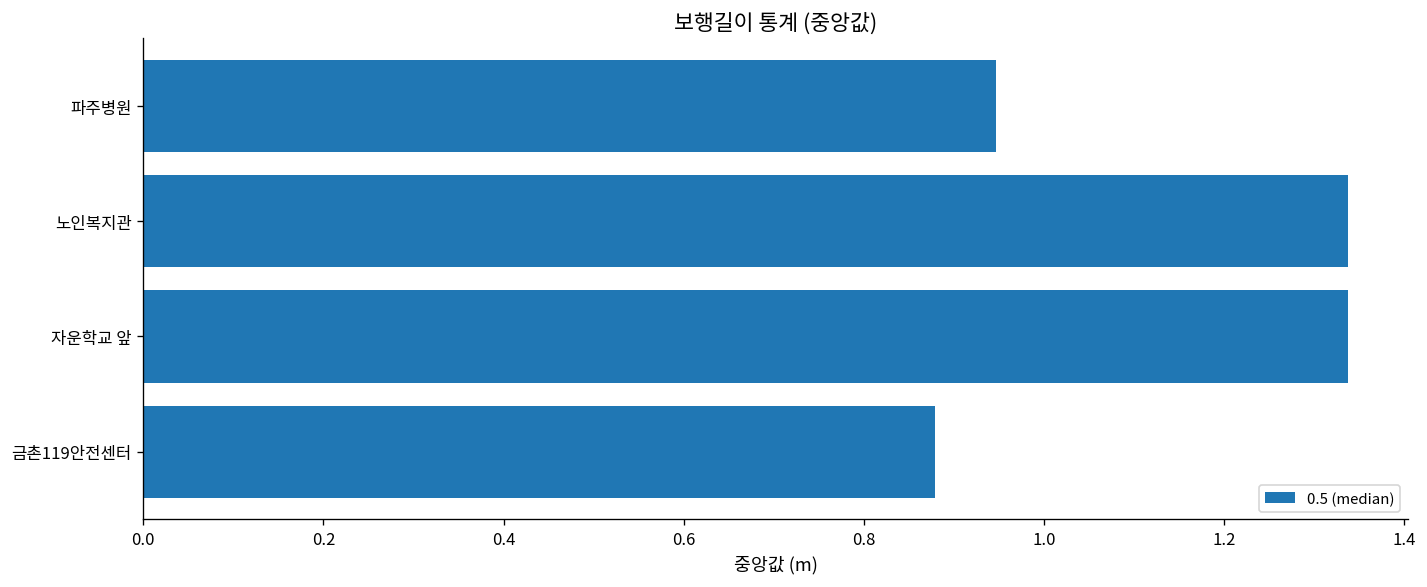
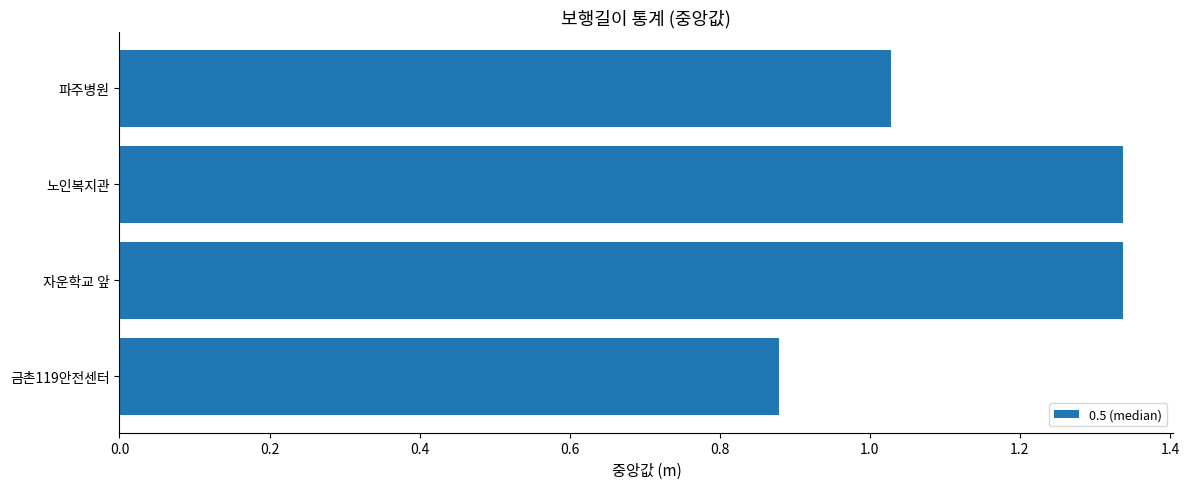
  {
-   "파주병원": 0.95,
+   "파주병원": 1.03,
    "노인복지관": 1.34,
    "자운학교 앞": 1.34,
    "금촌119안전센터": 0.88
  }
